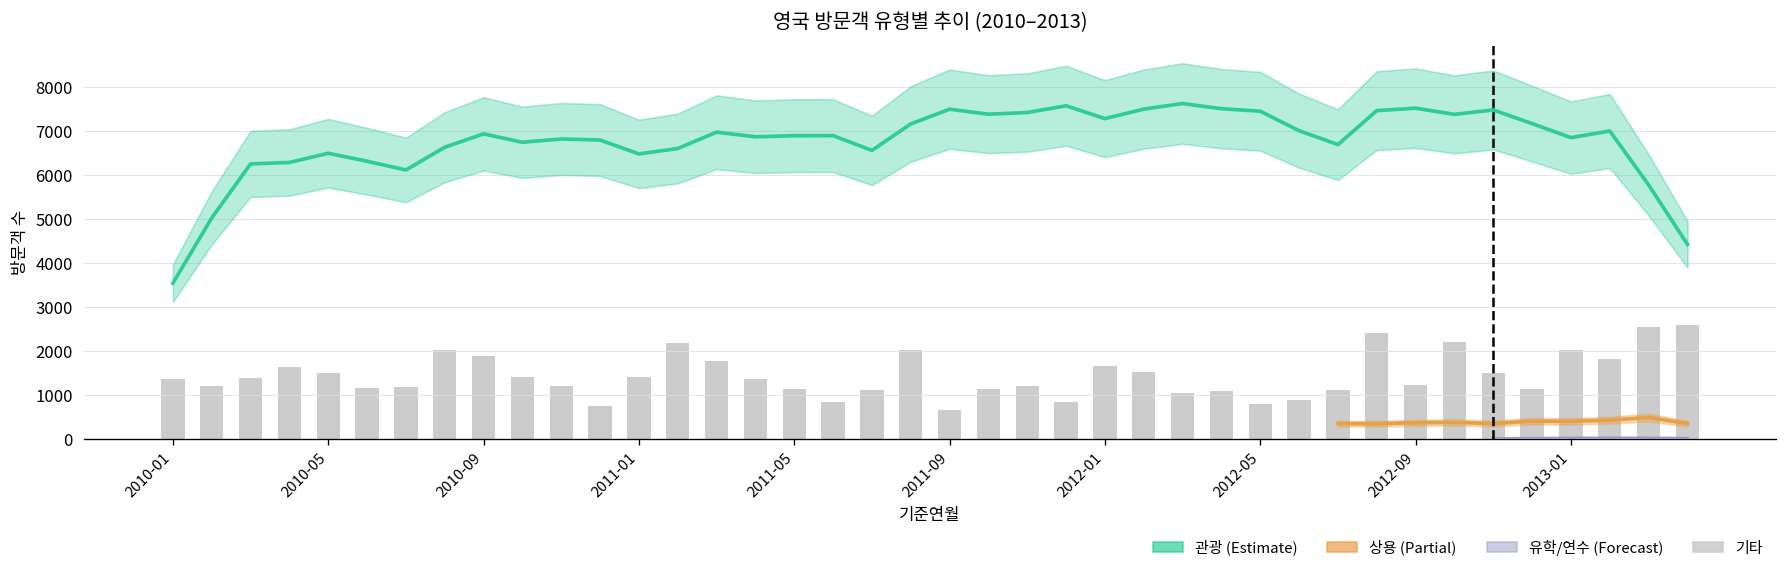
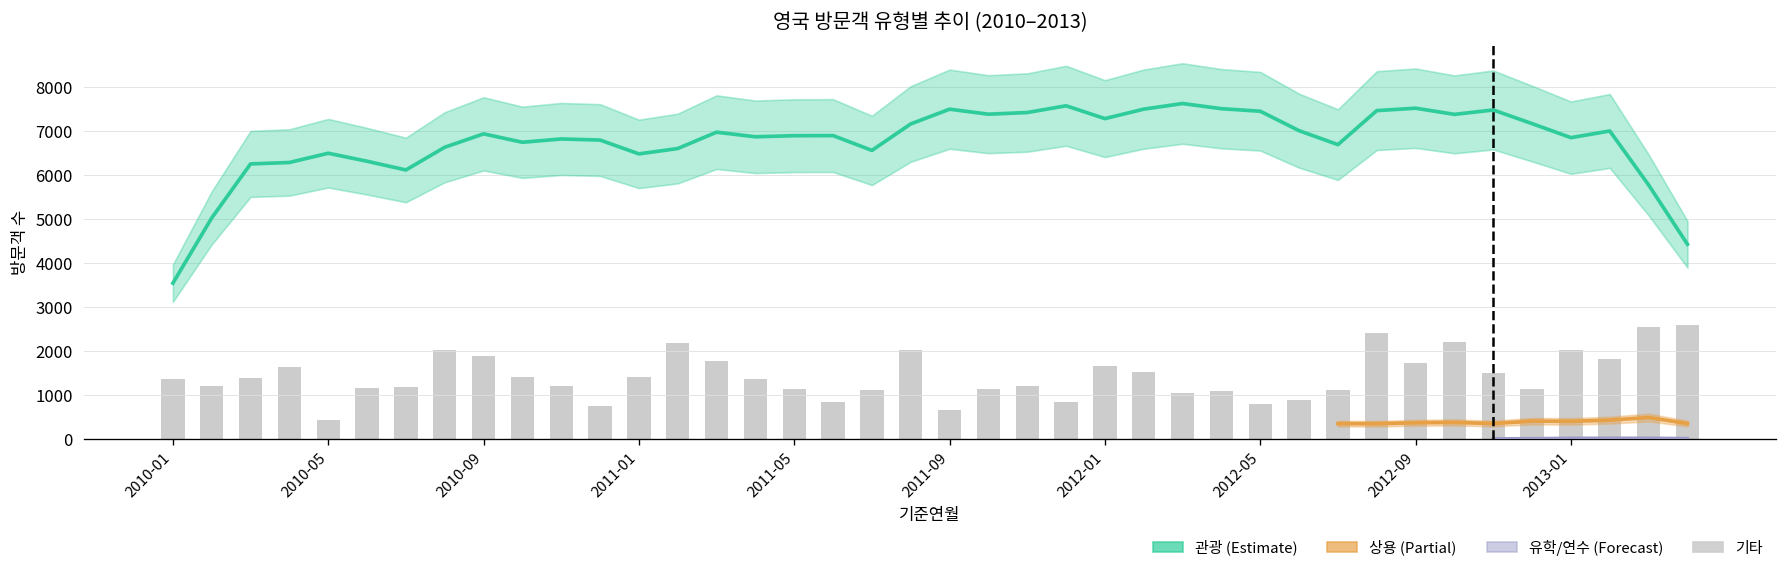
  {
    "기타": {
      "2010-01": 1400,
-     "2010-05": 1500,
+     "2010-05": 400,
      "2010-09": 1900,
      "2011-01": 1400,
      "2011-05": 1200,
      "2011-09": 700,
      "2012-01": 1700,
      "2012-05": 800,
-     "2012-09": 1200,
+     "2012-09": 1700,
      "2013-01": 2000
    }
  }
